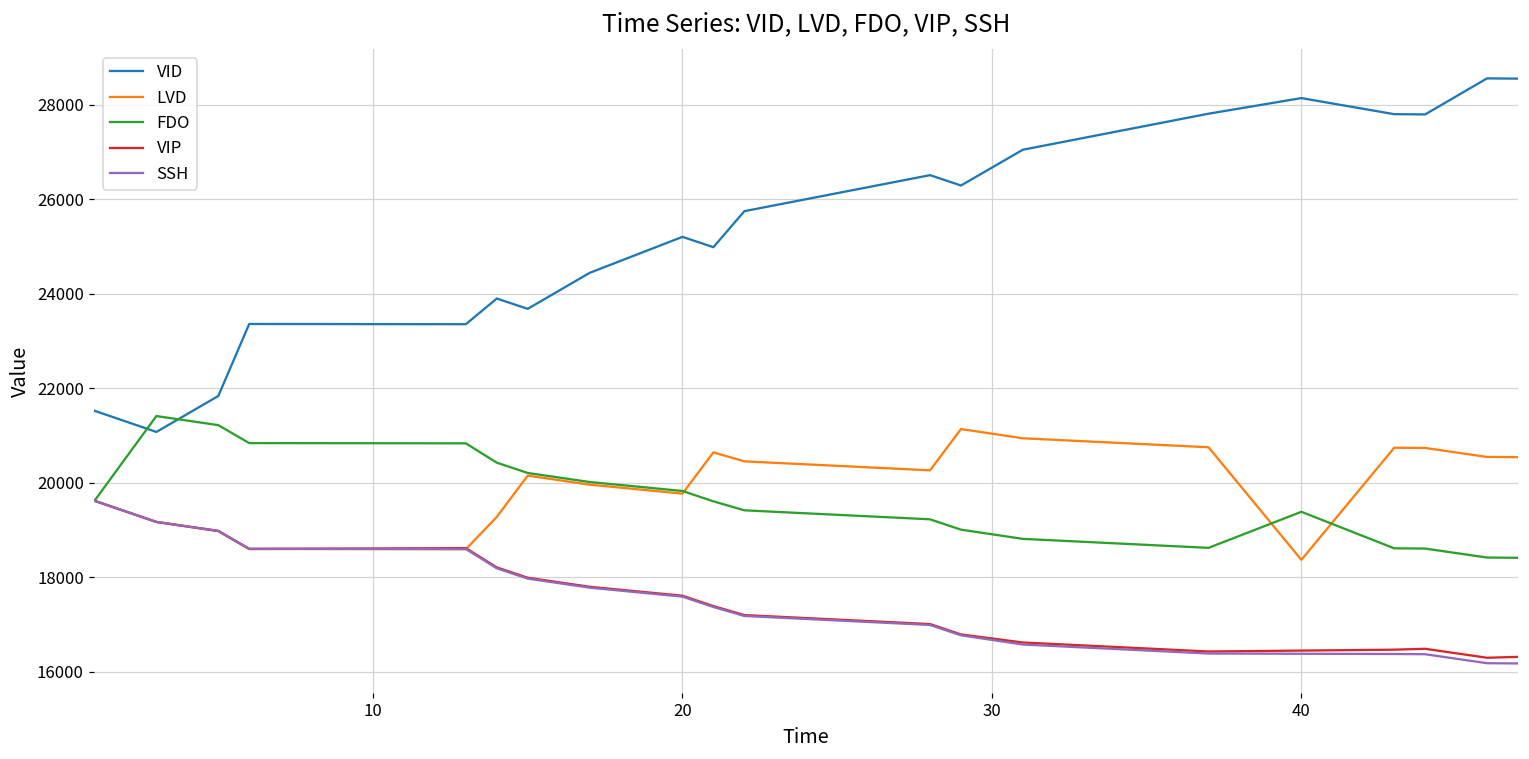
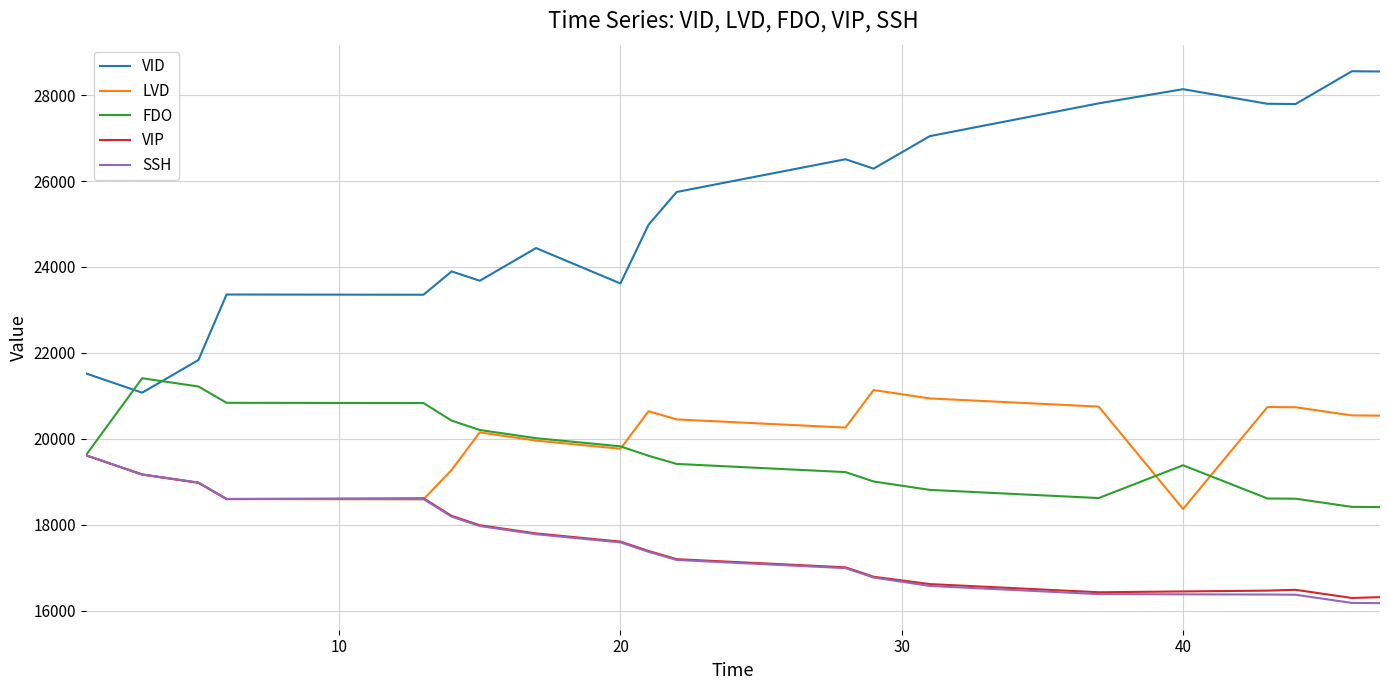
  {
    "VID": {
-     "20": 25200,
+     "20": 23600,
      "40": 28100
    },
    "LVD": {
      "40": 18400
    },
    "FDO": {
      "40": 19400
    },
    "VIP": {
      "40": 16500
    },
    "SSH": {
      "40": 16400
    }
  }
